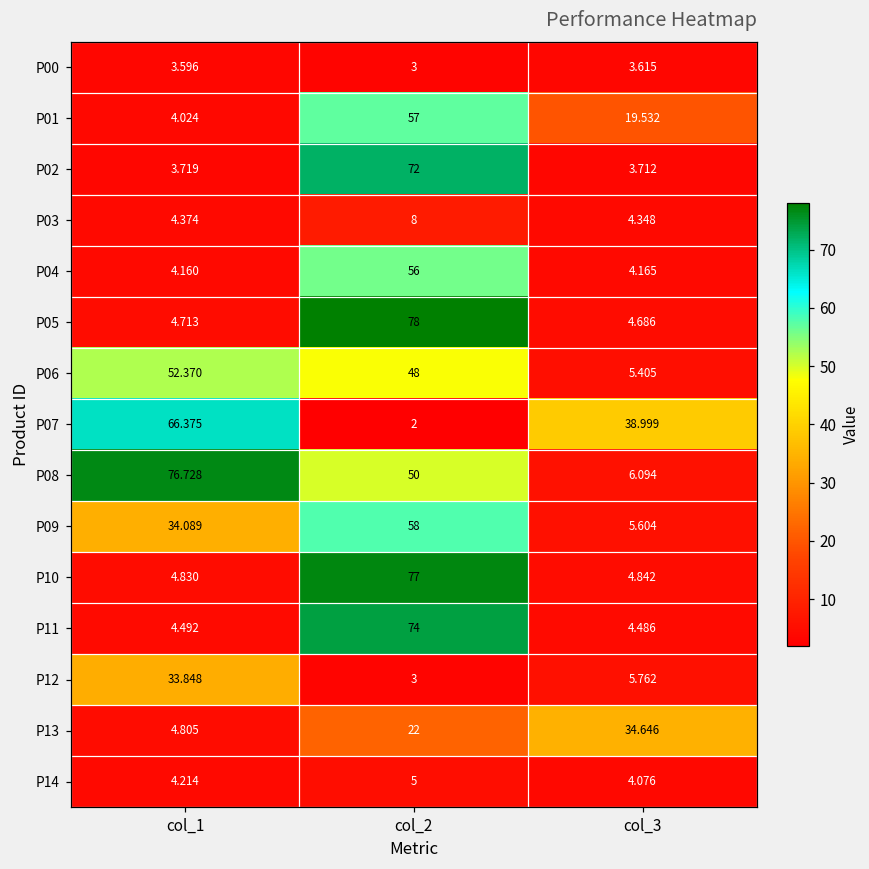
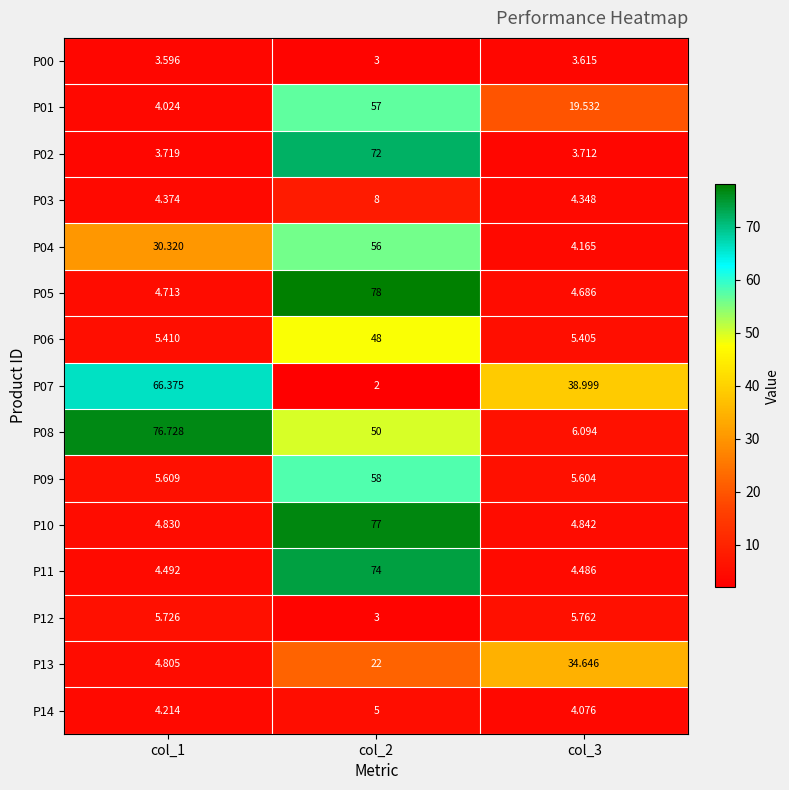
  {
    "P00": {
      "col_1": 3.596,
      "col_2": 3,
      "col_3": 3.615
    },
    "P01": {
      "col_1": 4.024,
      "col_2": 57,
      "col_3": 19.532
    },
    "P02": {
      "col_1": 3.719,
      "col_2": 72,
      "col_3": 3.712
    },
    "P03": {
      "col_1": 4.374,
      "col_2": 8,
      "col_3": 4.348
    },
    "P04": {
-     "col_1": 4.160,
+     "col_1": 30.320,
      "col_2": 56,
      "col_3": 4.165
    },
    "P05": {
      "col_1": 4.713,
      "col_2": 78,
      "col_3": 4.686
    },
    "P06": {
-     "col_1": 52.370,
+     "col_1": 5.410,
      "col_2": 48,
      "col_3": 5.405
    },
    "P07": {
      "col_1": 66.375,
      "col_2": 2,
      "col_3": 38.999
    },
    "P08": {
      "col_1": 76.728,
      "col_2": 50,
      "col_3": 6.094
    },
    "P09": {
-     "col_1": 34.089,
+     "col_1": 5.609,
      "col_2": 58,
      "col_3": 5.604
    },
    "P10": {
      "col_1": 4.830,
      "col_2": 77,
      "col_3": 4.842
    },
    "P11": {
      "col_1": 4.492,
      "col_2": 74,
      "col_3": 4.486
    },
    "P12": {
-     "col_1": 33.848,
+     "col_1": 5.726,
      "col_2": 3,
      "col_3": 5.762
    },
    "P13": {
      "col_1": 4.805,
      "col_2": 22,
      "col_3": 34.646
    },
    "P14": {
      "col_1": 4.214,
      "col_2": 5,
      "col_3": 4.076
    }
  }
